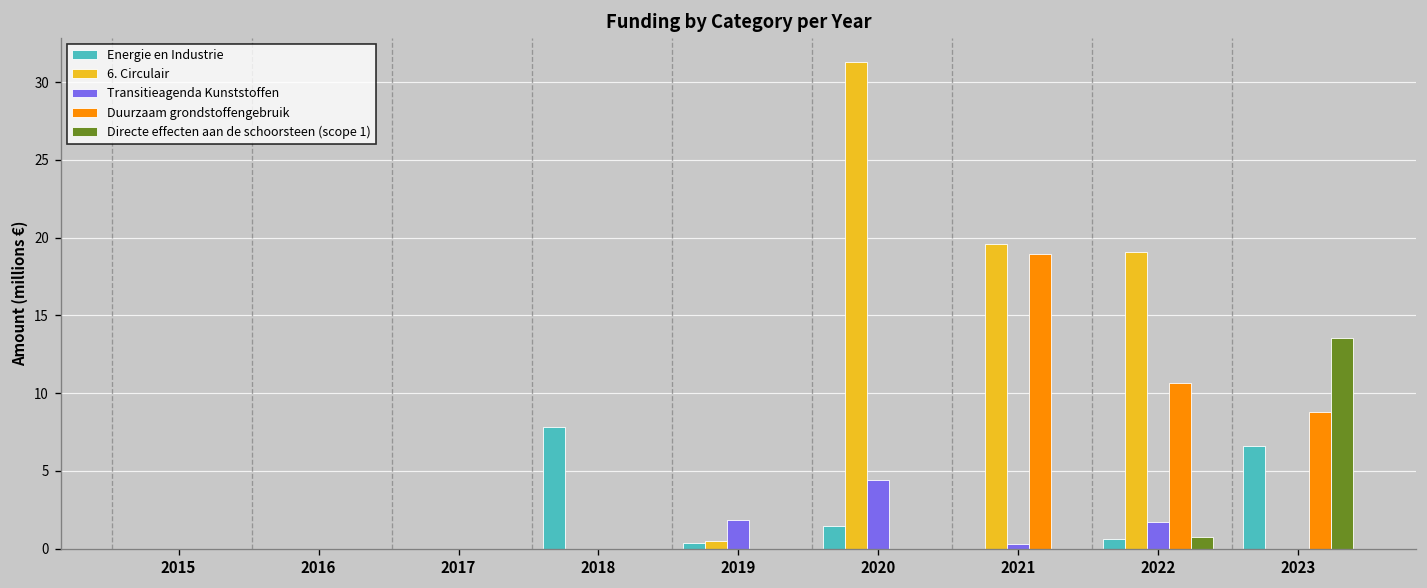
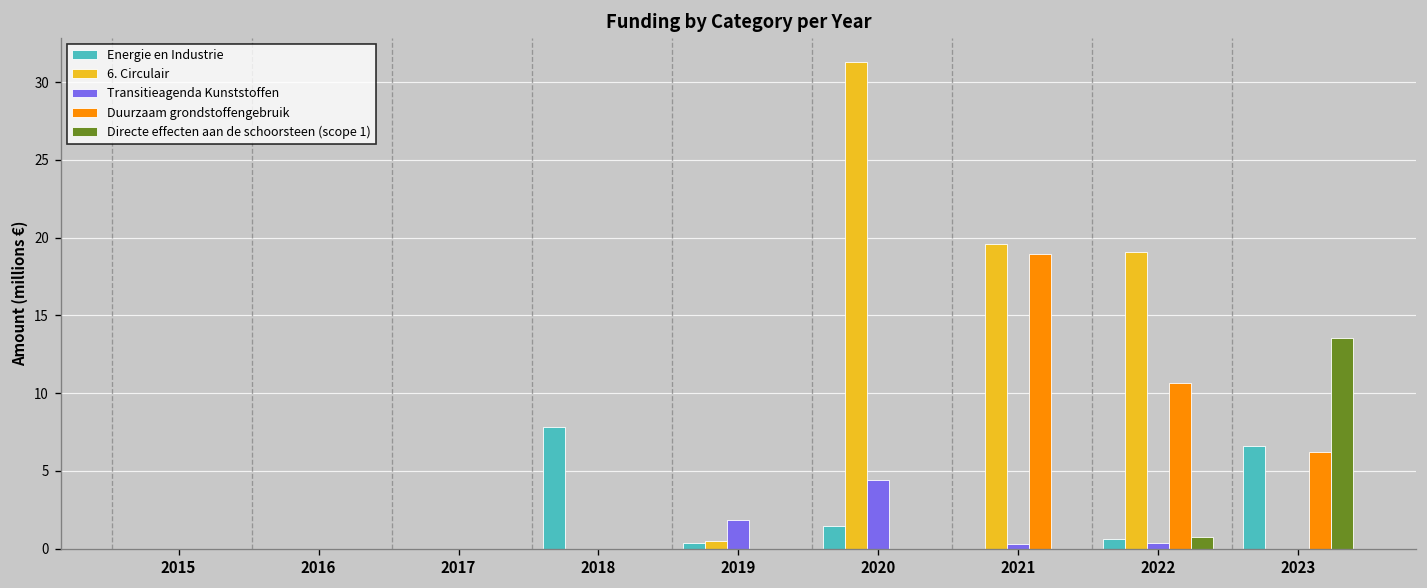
  {
    "Energie en Industrie": {
      "2015": 0.0,
      "2016": 0.0,
      "2017": 0.0,
      "2018": 7.8,
      "2019": 0.4,
      "2020": 1.5,
      "2021": 0.0,
      "2022": 0.6,
      "2023": 6.6
    },
    "6. Circulair": {
      "2015": 0.0,
      "2016": 0.0,
      "2017": 0.0,
      "2018": 0.0,
      "2019": 0.5,
      "2020": 31.3,
      "2021": 19.6,
      "2022": 19.1,
      "2023": 0.0
    },
    "Transitieagenda Kunststoffen": {
      "2015": 0.0,
      "2016": 0.0,
      "2017": 0.0,
      "2018": 0.0,
      "2019": 1.9,
      "2020": 4.4,
      "2021": 0.3,
-     "2022": 1.7,
+     "2022": 0.4,
      "2023": 0.0
    },
    "Duurzaam grondstoffengebruik": {
      "2015": 0.0,
      "2016": 0.0,
      "2017": 0.0,
      "2018": 0.0,
      "2019": 0.0,
      "2020": 0.0,
      "2021": 19.0,
      "2022": 10.7,
-     "2023": 8.8
+     "2023": 6.2
    },
    "Directe effecten aan de schoorsteen (scope 1)": {
      "2015": 0.0,
      "2016": 0.0,
      "2017": 0.0,
      "2018": 0.0,
      "2019": 0.0,
      "2020": 0.0,
      "2021": 0.0,
      "2022": 0.8,
      "2023": 13.5
    }
  }
